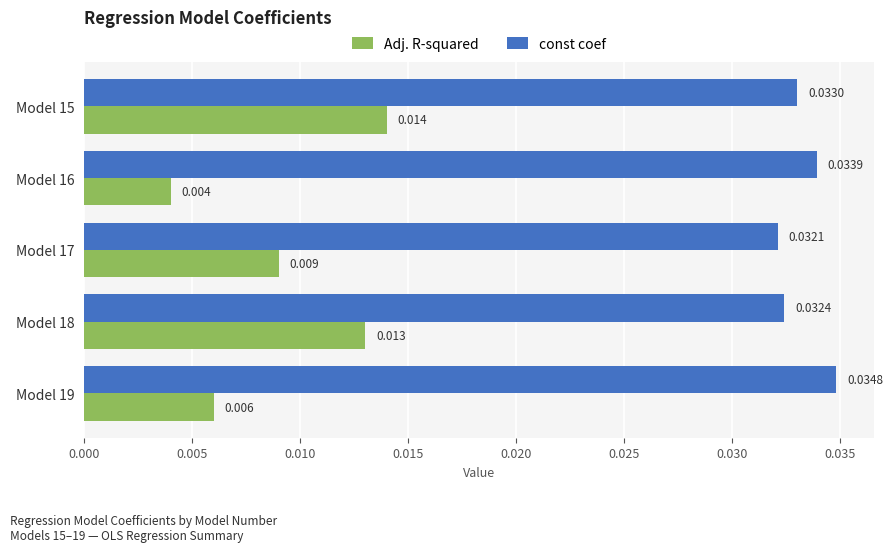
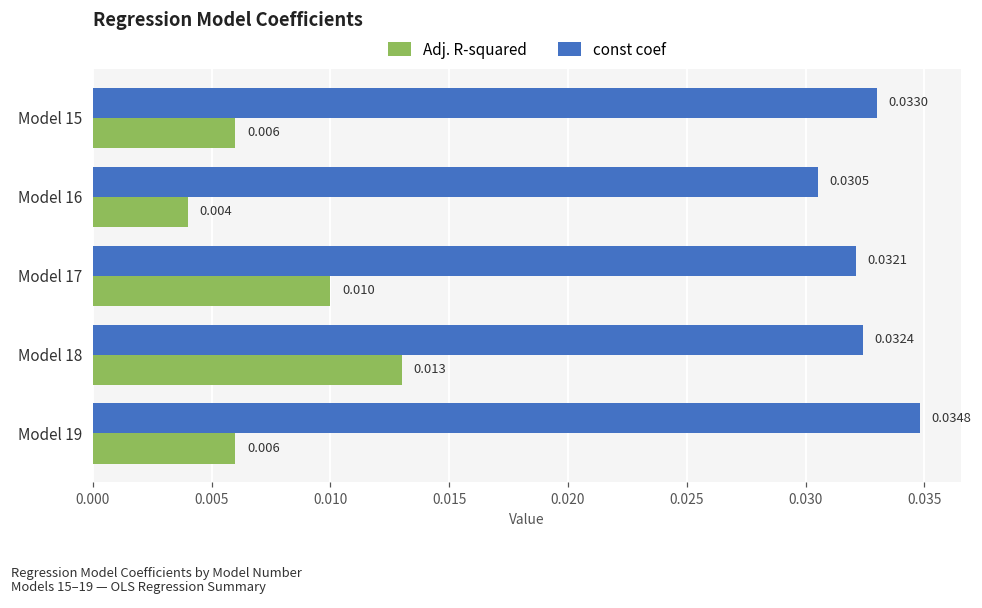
  {
    "Adj. R-squared": {
-     "Model 15": 0.014,
+     "Model 15": 0.006,
      "Model 16": 0.004,
-     "Model 17": 0.009,
+     "Model 17": 0.010,
      "Model 18": 0.013,
      "Model 19": 0.006
    },
    "const coef": {
      "Model 15": 0.0330,
-     "Model 16": 0.0339,
+     "Model 16": 0.0305,
      "Model 17": 0.0321,
      "Model 18": 0.0324,
      "Model 19": 0.0348
    }
  }
